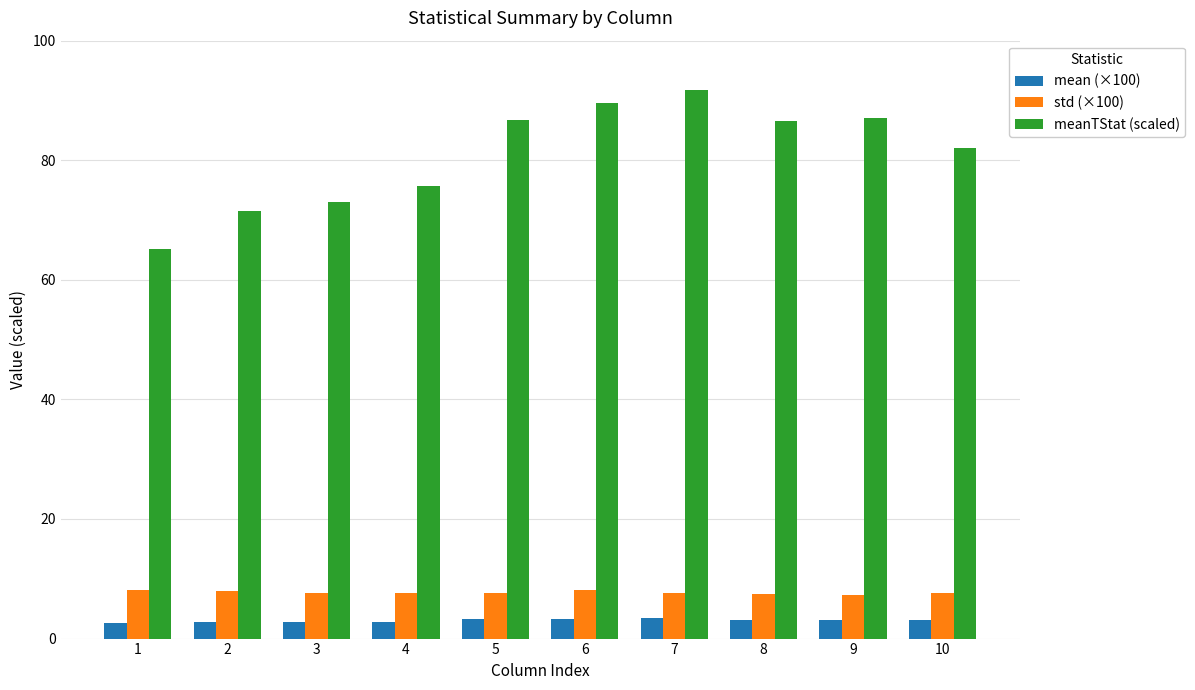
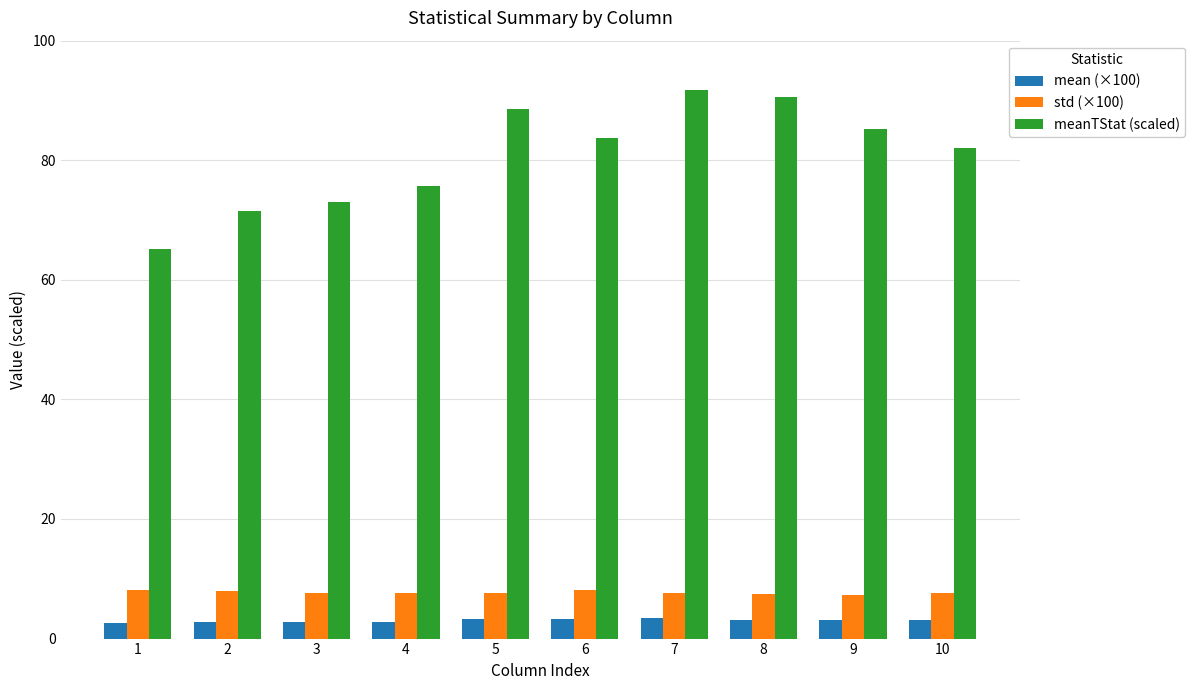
  {
    "mean (×100)": {
      "1": 3,
      "2": 3,
      "3": 3,
      "4": 3,
      "5": 3,
      "6": 3,
      "7": 3,
      "8": 3,
      "9": 3,
      "10": 3
    },
    "std (×100)": {
      "1": 8,
      "2": 8,
      "3": 8,
      "4": 8,
      "5": 8,
      "6": 8,
      "7": 8,
      "8": 7,
      "9": 7,
      "10": 8
    },
    "meanTStat (scaled)": {
      "1": 65,
      "2": 71,
      "3": 73,
      "4": 76,
-     "5": 87,
-     "6": 90,
+     "5": 89,
+     "6": 84,
      "7": 92,
-     "8": 87,
-     "9": 87,
+     "8": 91,
+     "9": 85,
      "10": 82
    }
  }
